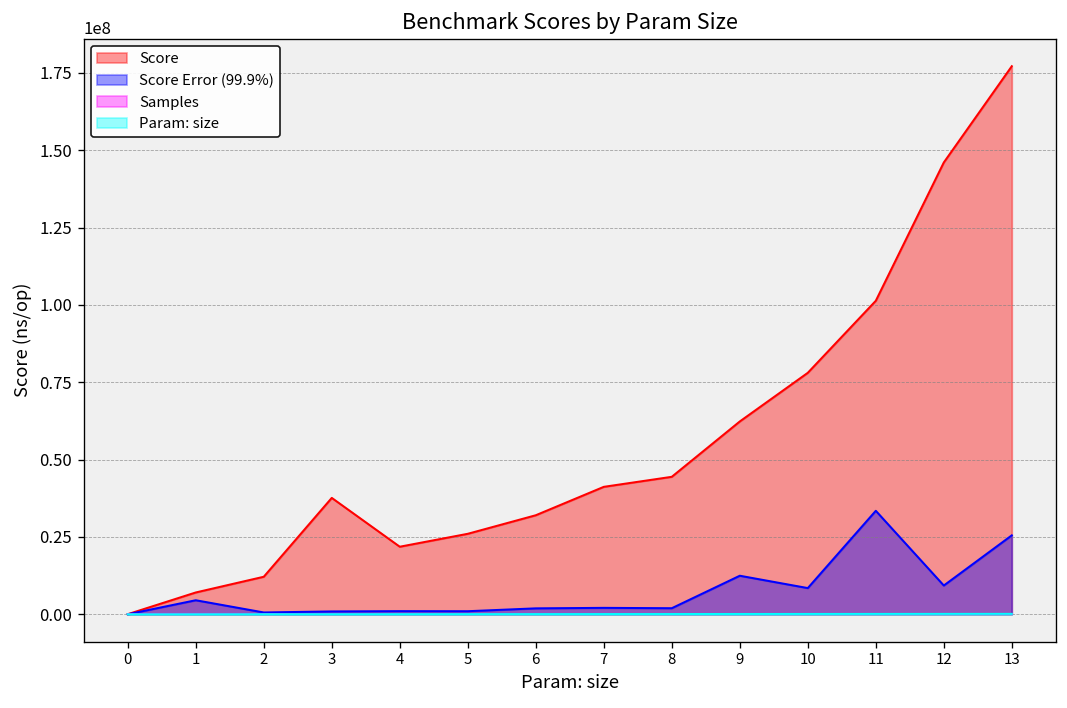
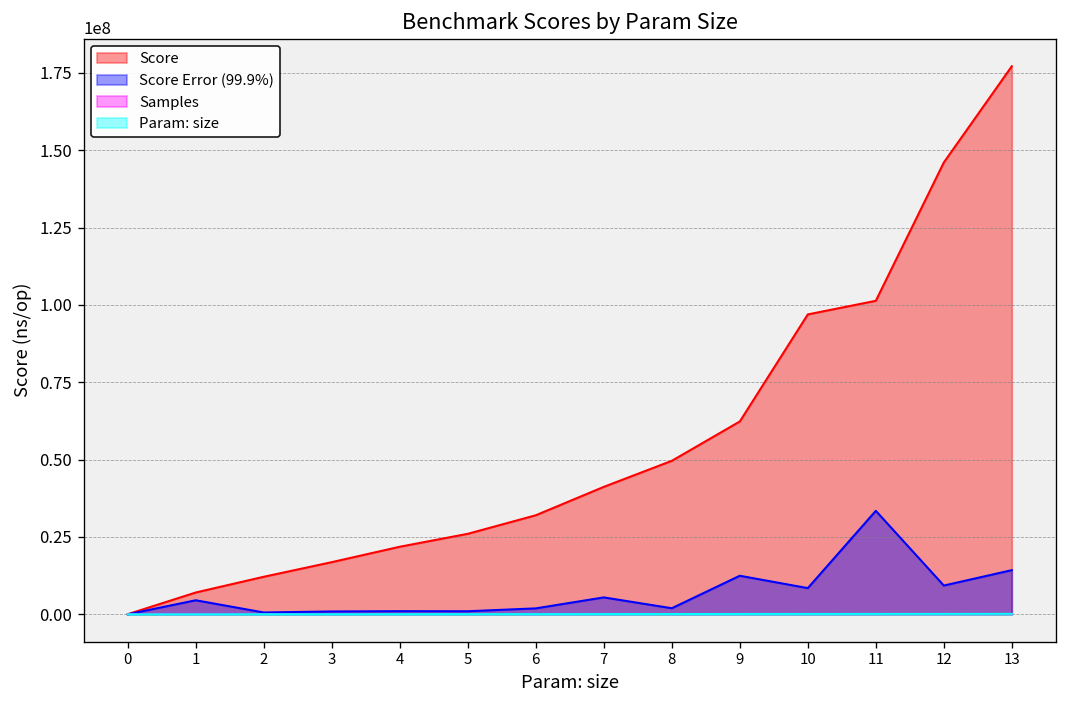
  {
    "Score": {
      "1": 7000000,
      "2": 12000000,
-     "3": 38000000,
+     "3": 17000000,
      "4": 22000000,
      "5": 26000000,
      "6": 32000000,
      "7": 41000000,
-     "8": 44000000,
+     "8": 50000000,
      "9": 62000000,
-     "10": 78000000,
+     "10": 97000000,
      "11": 101000000,
      "12": 146000000,
      "13": 177000000
    },
    "Score Error (99.9%)": {
      "1": 5000000,
      "6": 2000000,
-     "7": 2000000,
+     "7": 5000000,
      "8": 2000000,
      "9": 12000000,
      "10": 8000000,
      "11": 33000000,
      "12": 9000000,
-     "13": 26000000
+     "13": 14000000
    },
    "Param: size": {
      "1": 0,
      "6": 0,
      "7": 0,
      "8": 0,
      "9": 0,
      "10": 0,
      "11": 0,
      "12": 0,
      "13": 0
    }
  }
